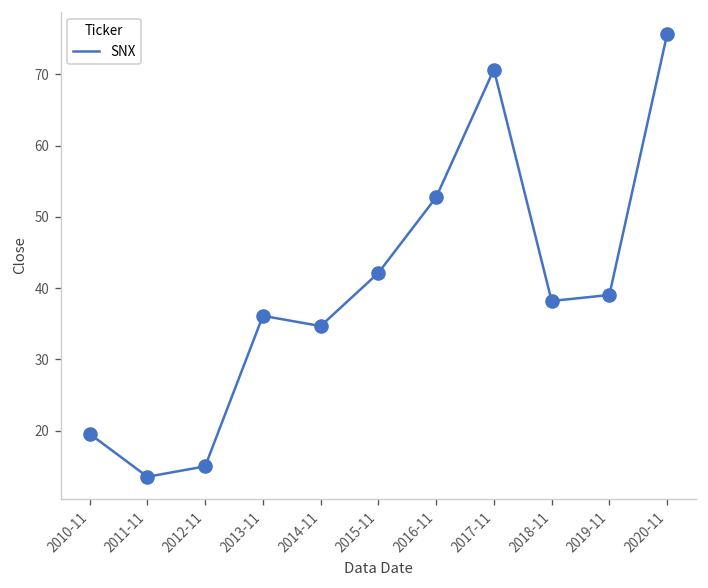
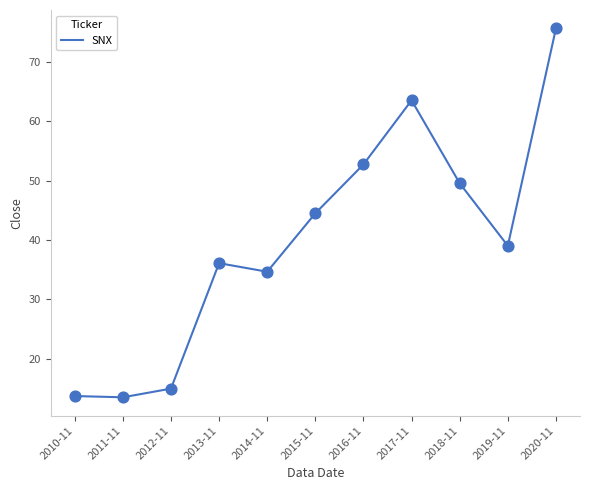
  {
-   "2010-11": 20,
+   "2010-11": 14,
    "2011-11": 14,
    "2012-11": 15,
    "2013-11": 36,
    "2014-11": 35,
-   "2015-11": 42,
+   "2015-11": 45,
    "2016-11": 53,
-   "2017-11": 71,
-   "2018-11": 38,
+   "2017-11": 64,
+   "2018-11": 50,
    "2019-11": 39,
    "2020-11": 76
  }
